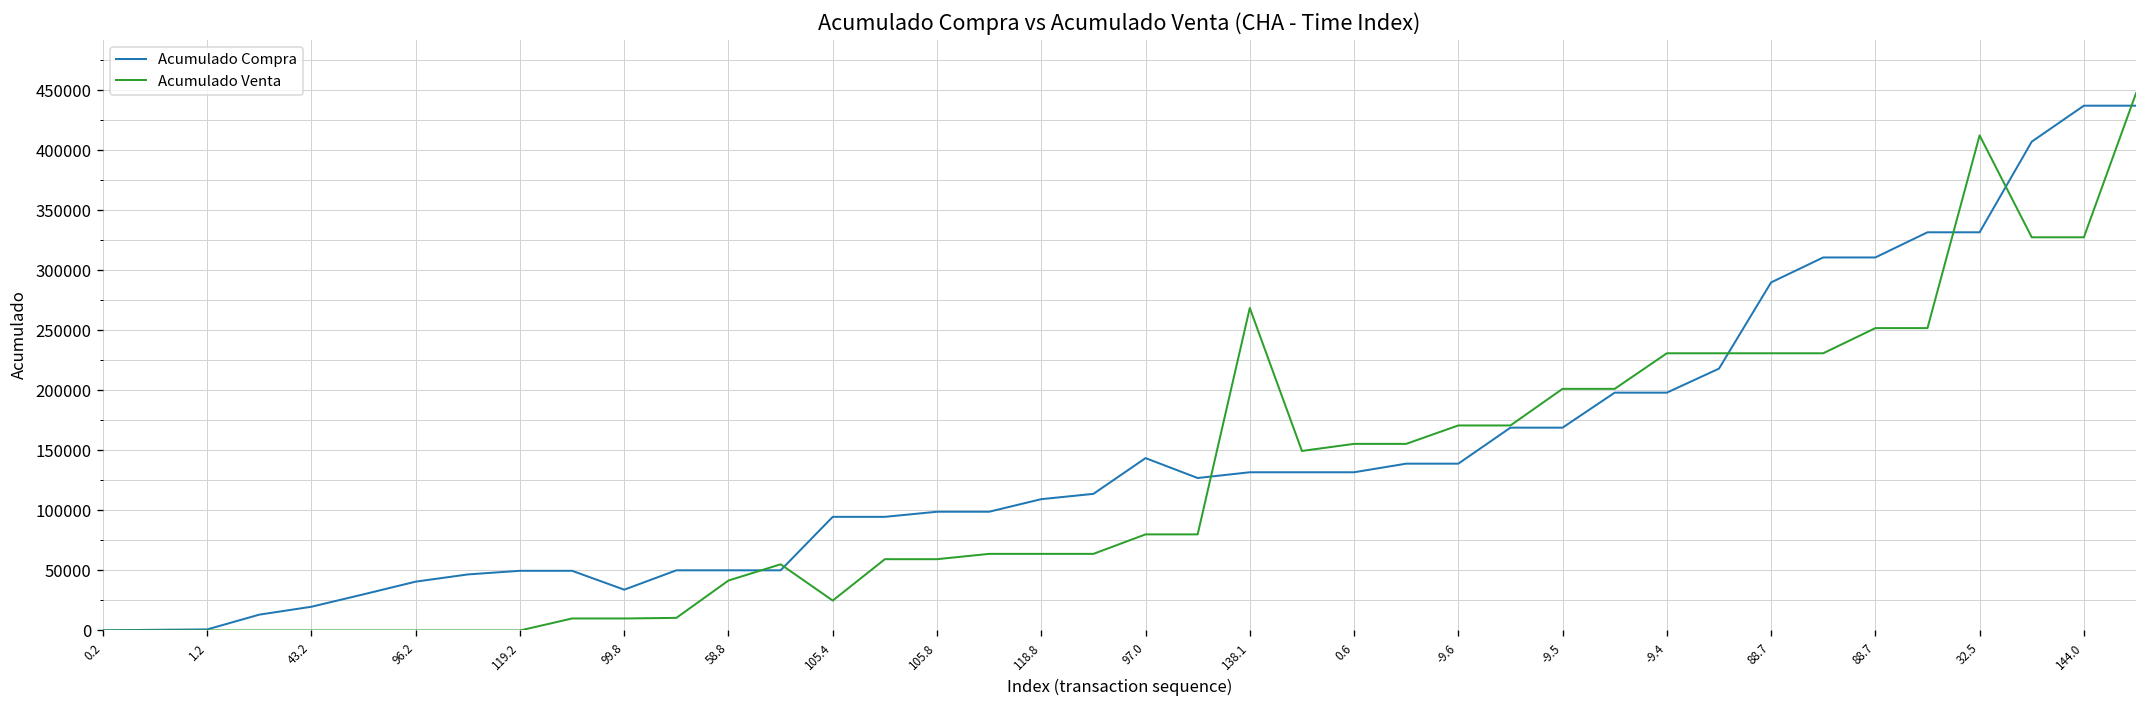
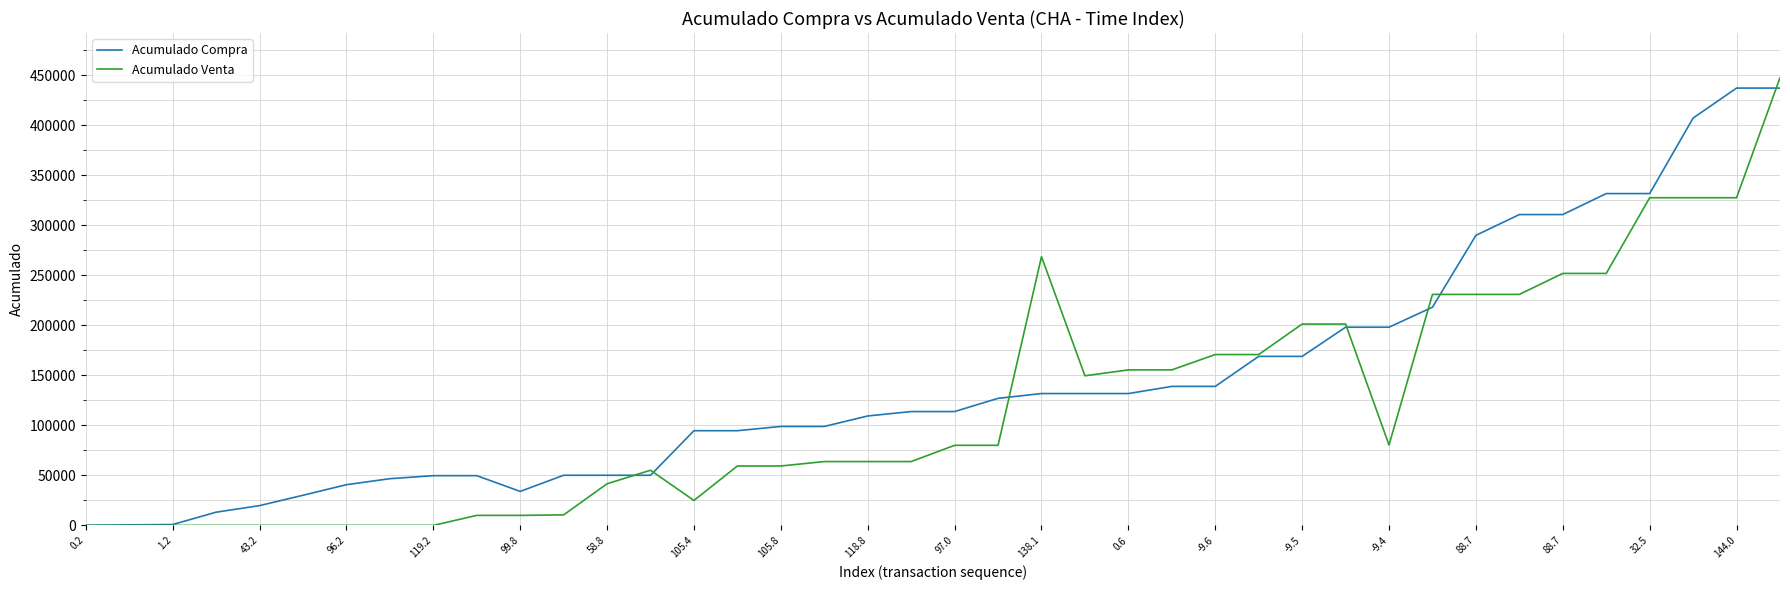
  {
    "Acumulado Compra": {
      "43.2": 20000,
      "96.2": 41000,
      "119.2": 50000,
      "99.8": 34000,
      "58.8": 50000,
      "105.4": 95000,
      "105.8": 99000,
      "118.8": 109000,
-     "97.0": 144000,
+     "97.0": 114000,
      "138.1": 132000,
      "0.6": 132000,
      "-9.6": 139000,
      "-9.5": 169000,
      "-9.4": 198000,
      "32.5": 332000,
      "144.0": 437000
    },
    "Acumulado Venta": {
      "43.2": 0,
      "96.2": 0,
      "119.2": 0,
      "99.8": 10000,
      "58.8": 42000,
      "105.4": 25000,
      "105.8": 59000,
      "118.8": 64000,
      "97.0": 80000,
      "138.1": 269000,
      "0.6": 155000,
      "-9.6": 171000,
      "-9.5": 201000,
-     "-9.4": 231000,
-     "32.5": 412000,
+     "-9.4": 80000,
+     "32.5": 328000,
      "144.0": 328000
    }
  }
